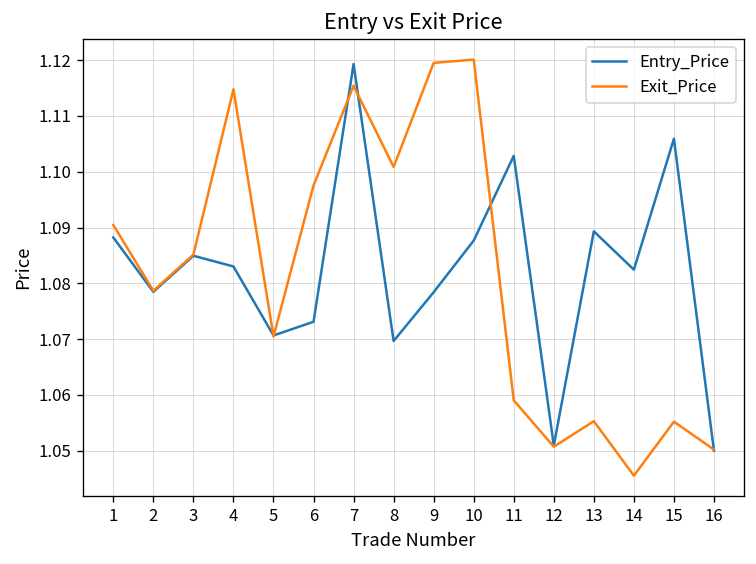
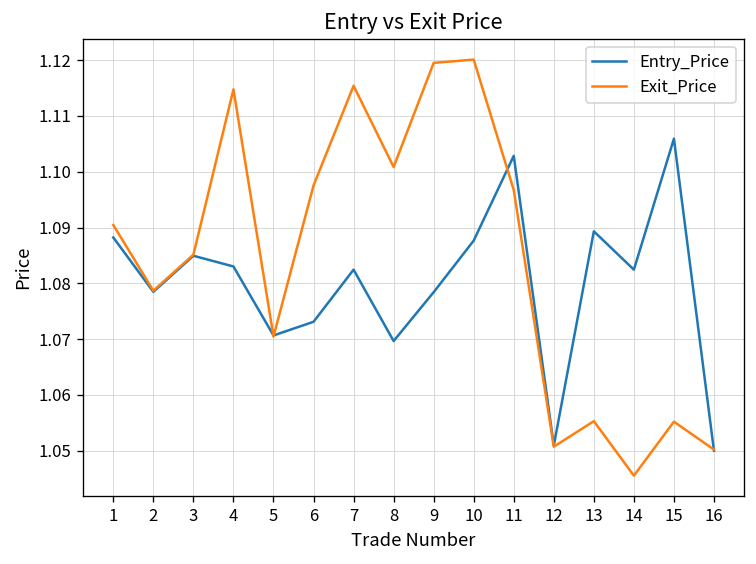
  {
    "Entry_Price": {
      "1": 1.088,
      "4": 1.083,
      "6": 1.073,
-     "7": 1.119,
+     "7": 1.082,
      "8": 1.070,
      "9": 1.078,
      "10": 1.088,
      "11": 1.103,
      "13": 1.089,
      "14": 1.082,
      "15": 1.106
    },
    "Exit_Price": {
      "1": 1.090,
      "4": 1.115,
      "6": 1.098,
      "7": 1.115,
      "8": 1.101,
      "9": 1.120,
      "10": 1.120,
-     "11": 1.059,
+     "11": 1.097,
      "13": 1.055,
      "14": 1.046,
      "15": 1.055
    }
  }
